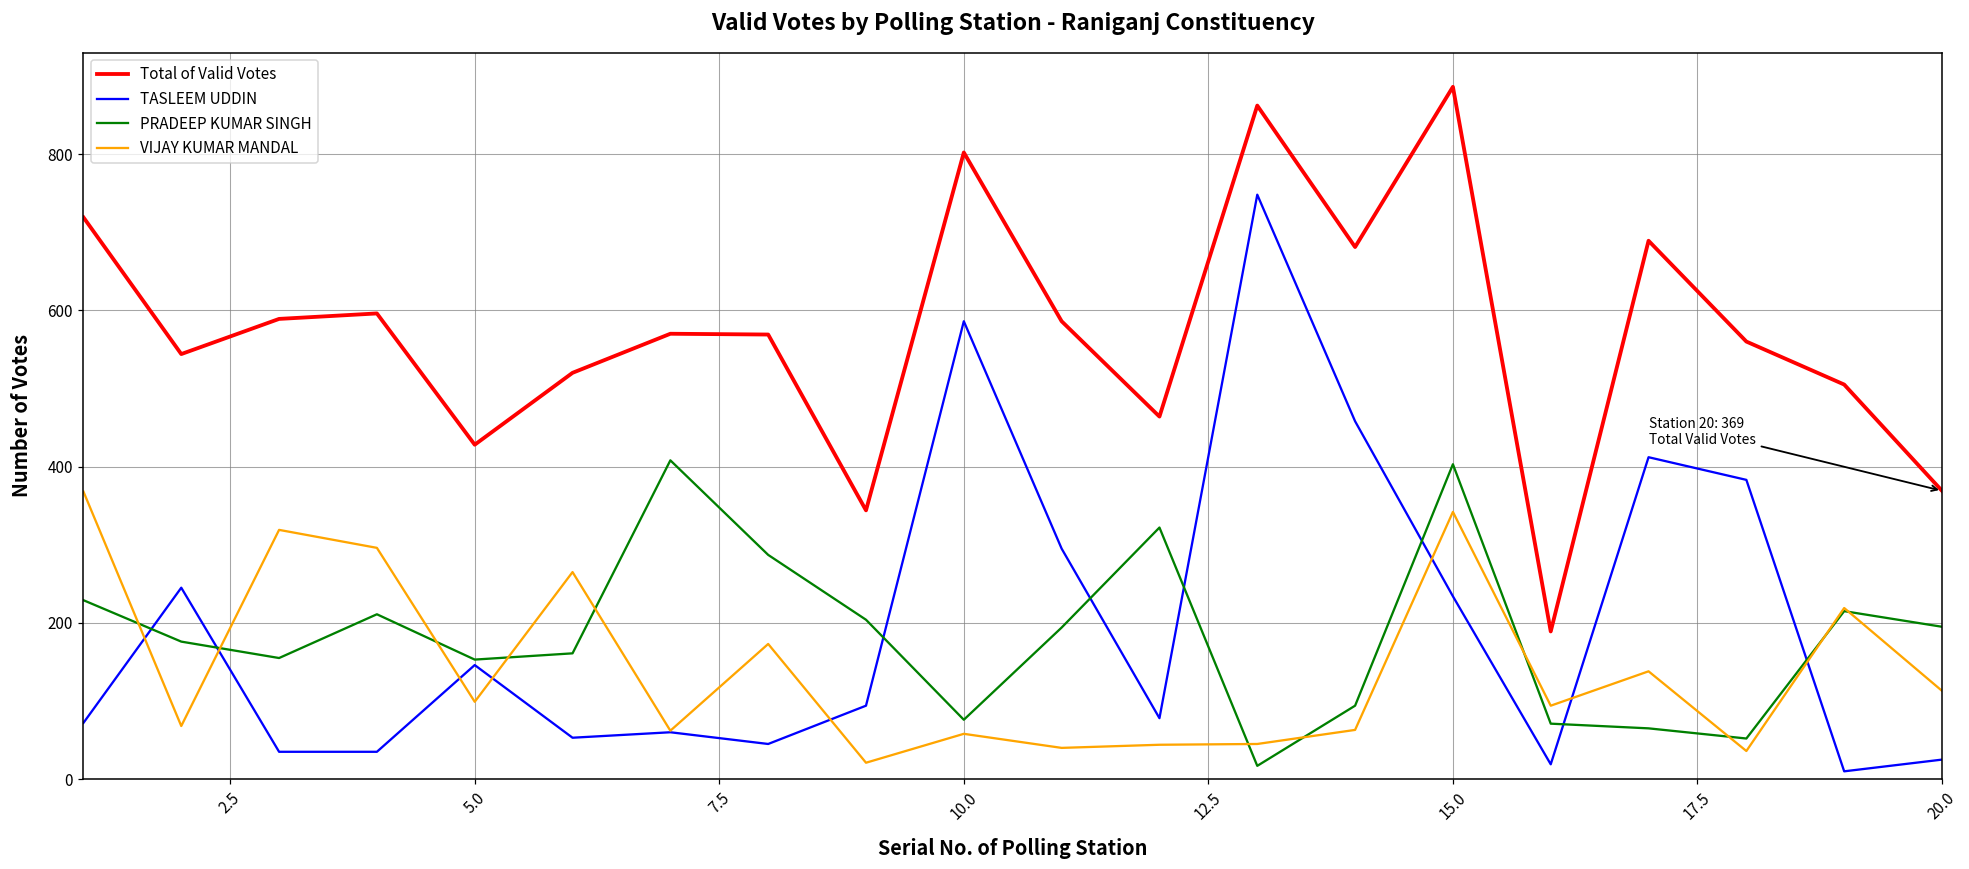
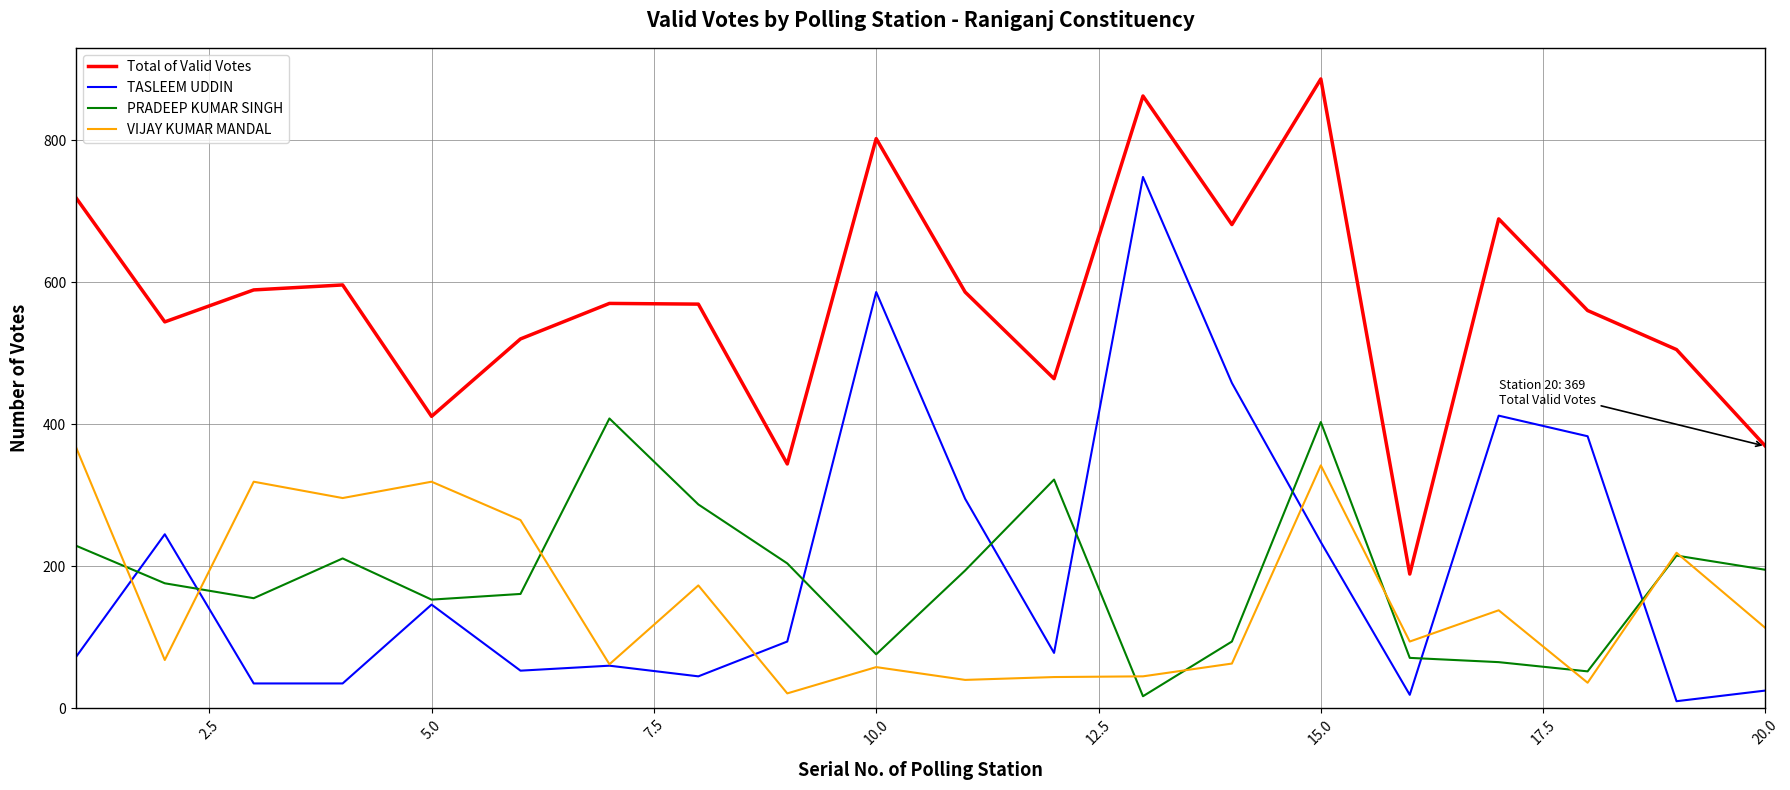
  {
    "Total of Valid Votes": {
-     "5.0": 430,
+     "5.0": 410,
      "10.0": 800,
      "15.0": 890,
      "20.0": 370
    },
    "TASLEEM UDDIN": {
      "5.0": 150,
      "10.0": 590,
      "15.0": 230,
      "20.0": 30
    },
    "PRADEEP KUMAR SINGH": {
      "5.0": 150,
      "10.0": 80,
      "15.0": 400,
      "20.0": 200
    },
    "VIJAY KUMAR MANDAL": {
-     "5.0": 100,
+     "5.0": 320,
      "10.0": 60,
      "15.0": 340,
      "20.0": 110
    }
  }
